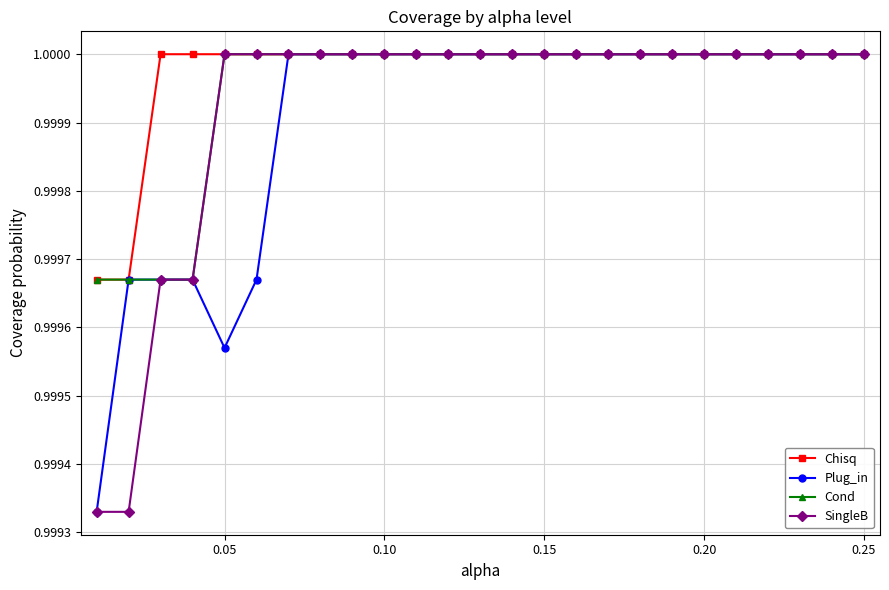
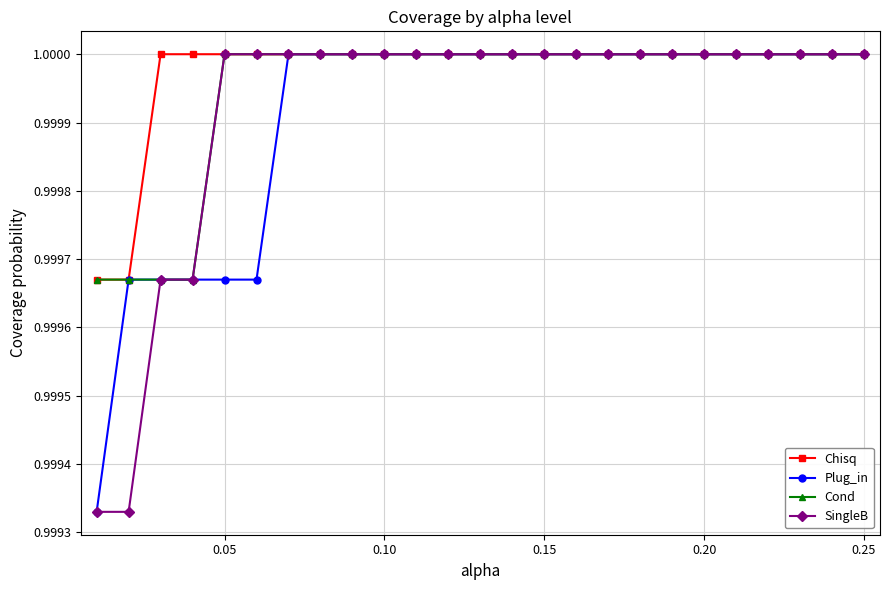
  {
    "Plug_in": {
-     "0.05": 0.99957
+     "0.05": 0.99967
    }
  }
